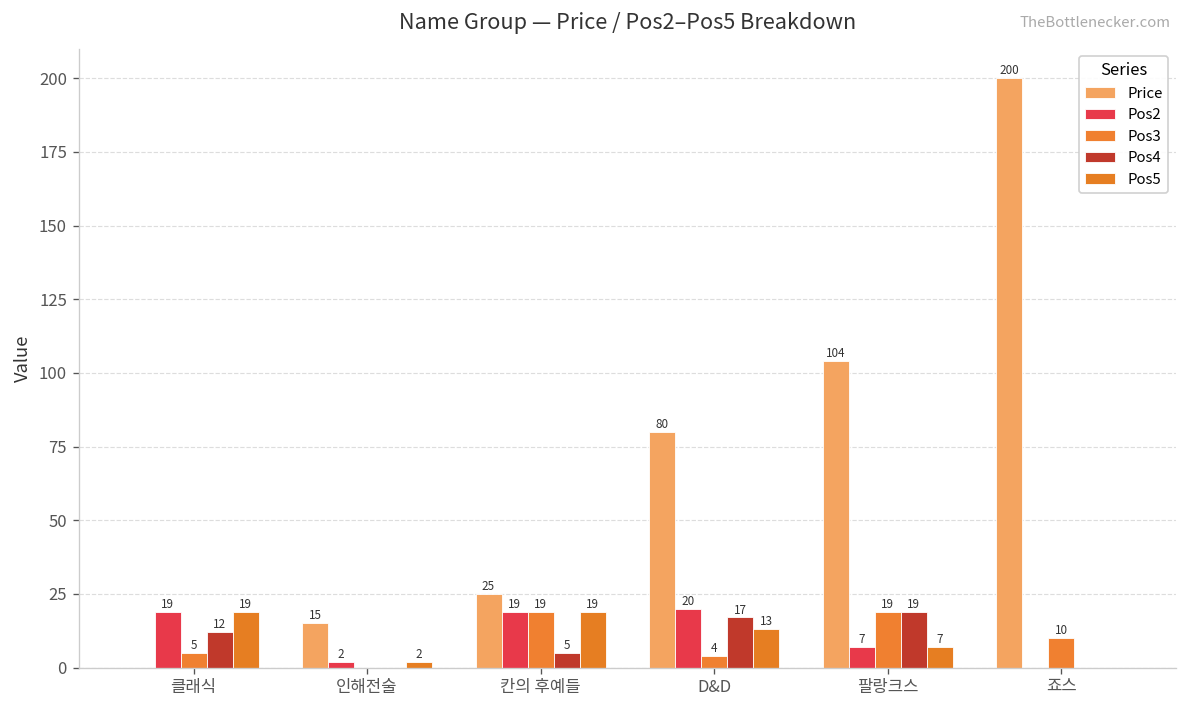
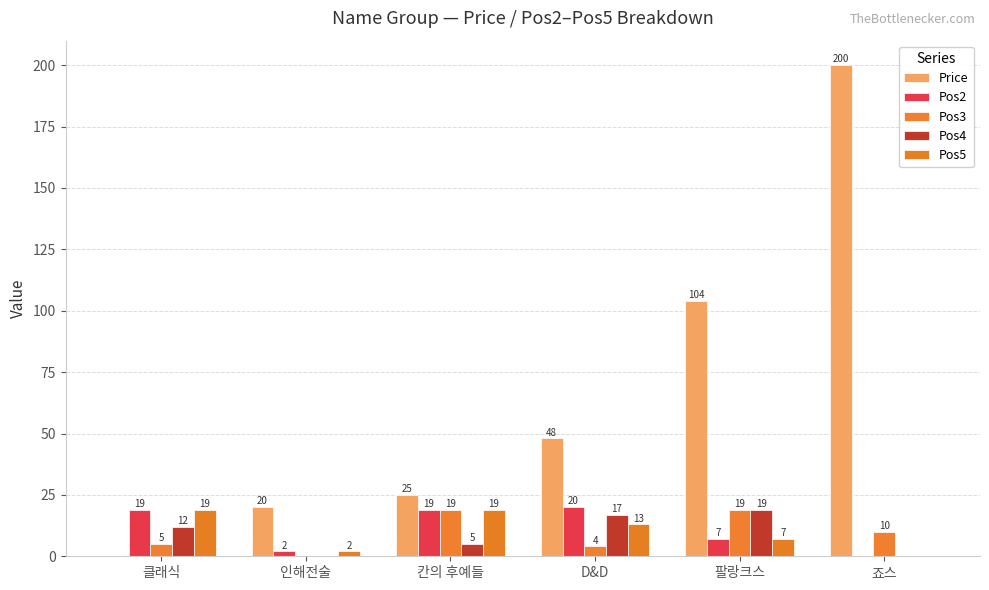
  {
    "Price": {
-     "인해전술": 15,
+     "인해전술": 20,
      "칸의 후예들": 25,
-     "D&D": 80,
+     "D&D": 48,
      "팔랑크스": 104,
      "죠스": 200
    }
  }
